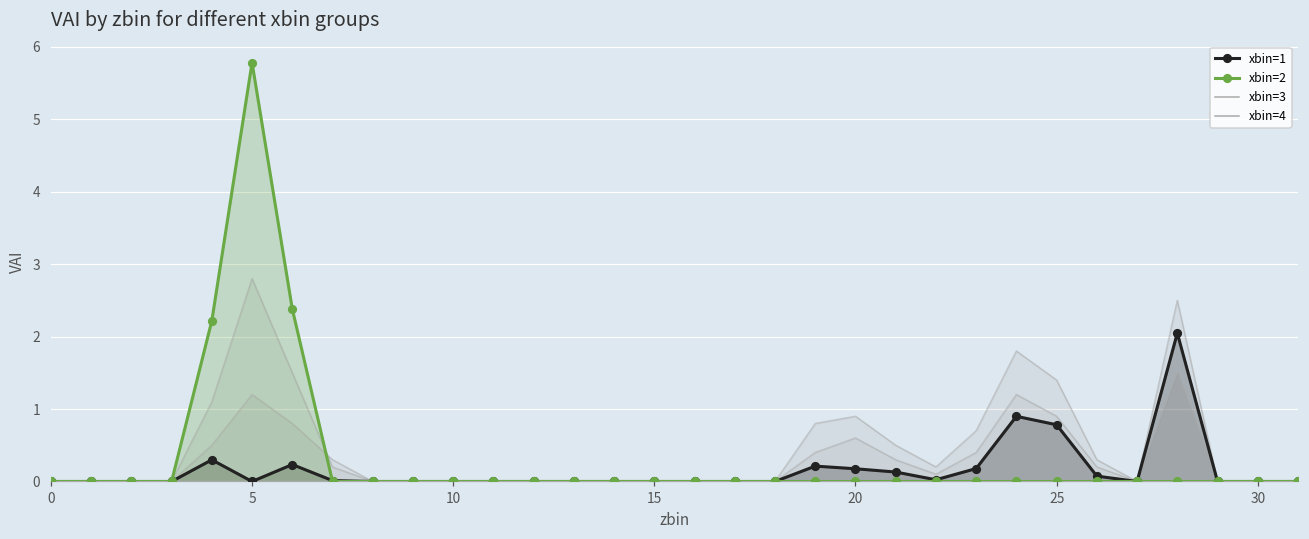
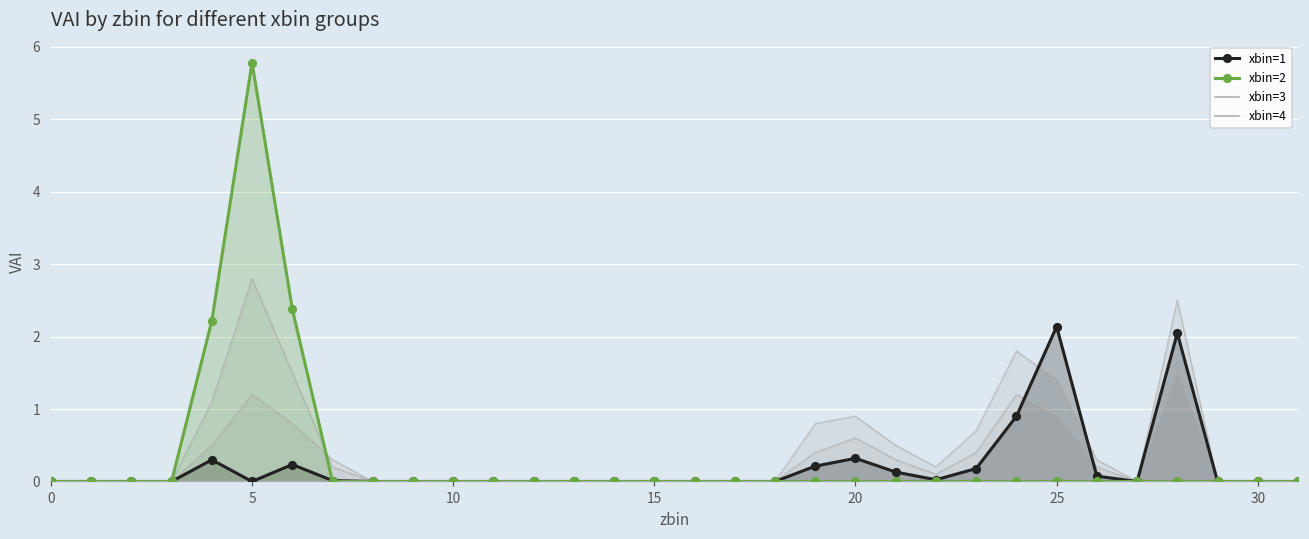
  {
    "xbin=1": {
      "5": 0.0,
-     "20": 0.2,
-     "25": 0.8
+     "20": 0.3,
+     "25": 2.1
    },
    "xbin=2": {
      "5": 5.8,
      "20": 0.0,
      "25": 0.0
    }
  }
